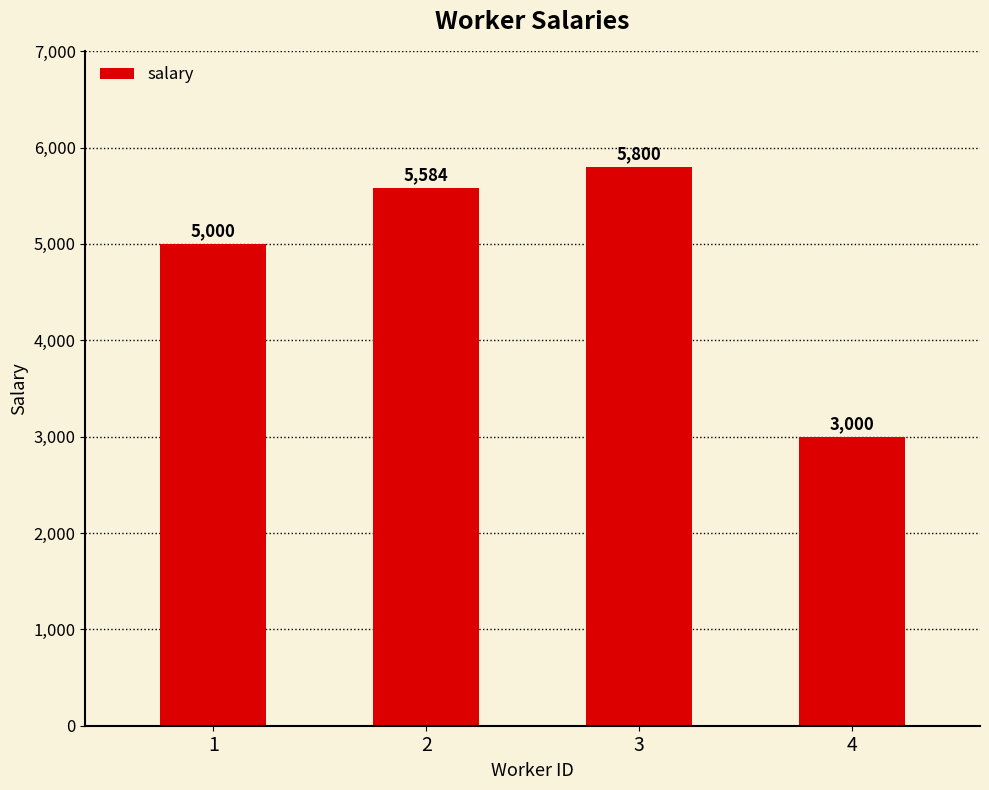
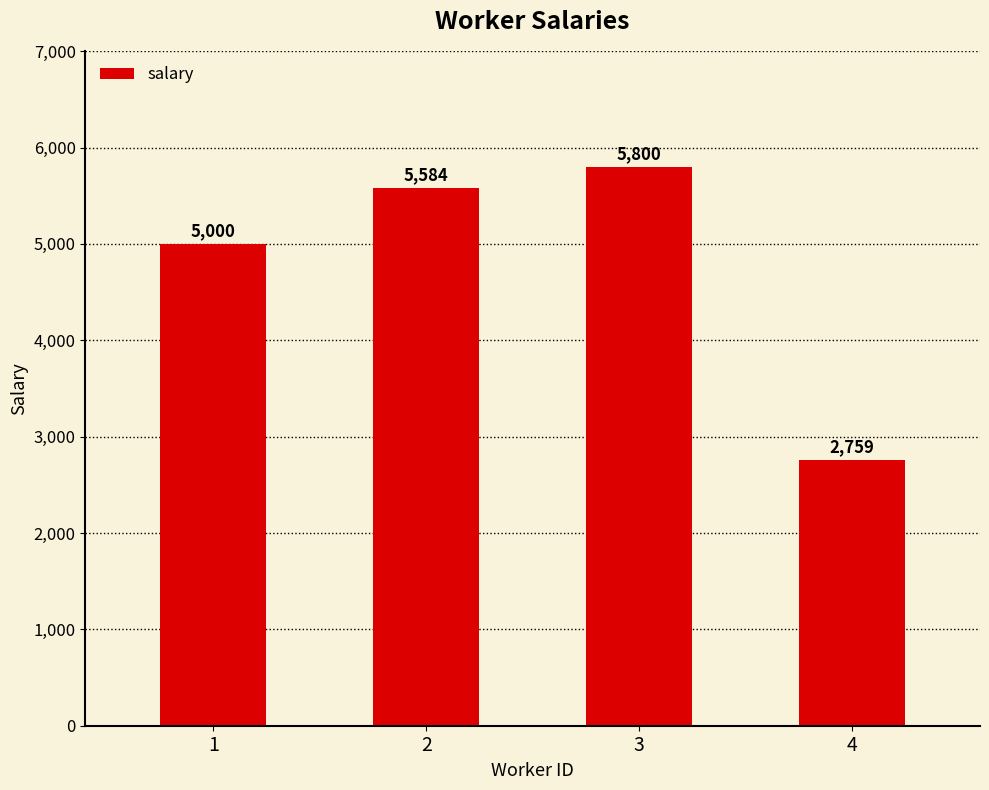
  {
    "1": "5,000",
    "2": "5,584",
    "3": "5,800",
-   "4": "3,000"
+   "4": "2,759"
  }
